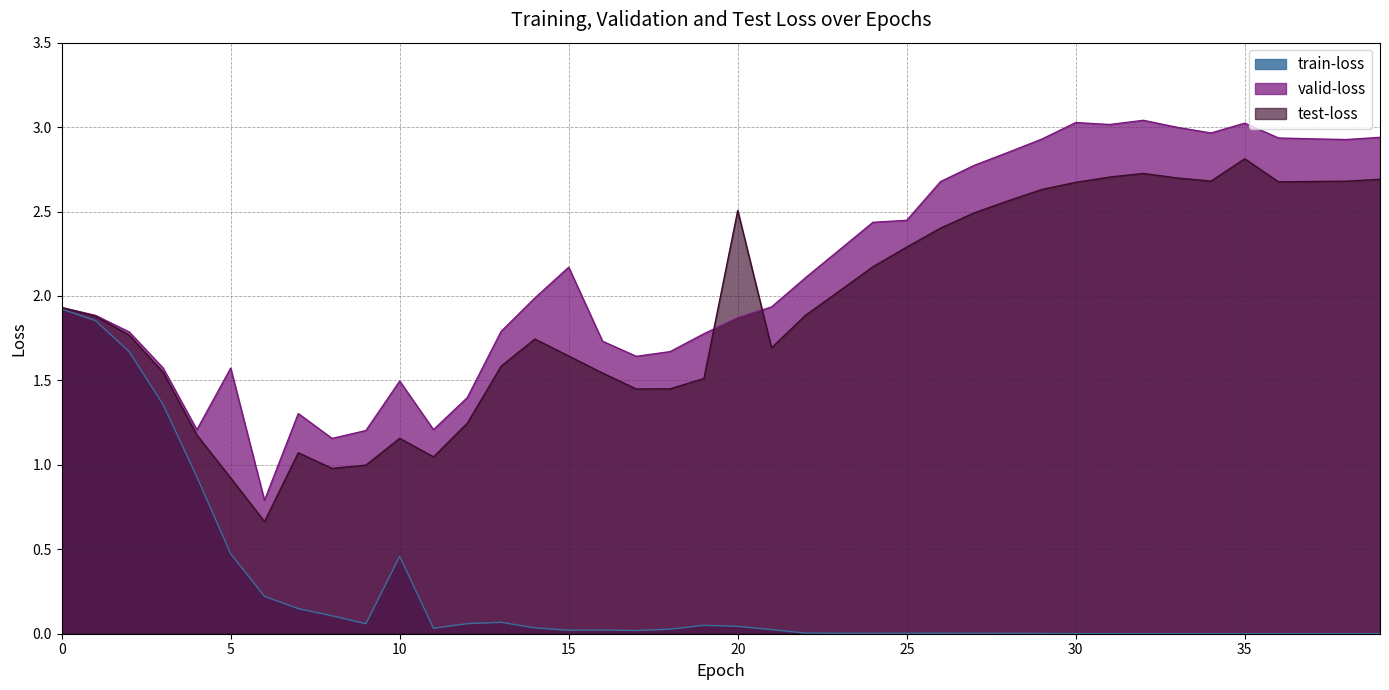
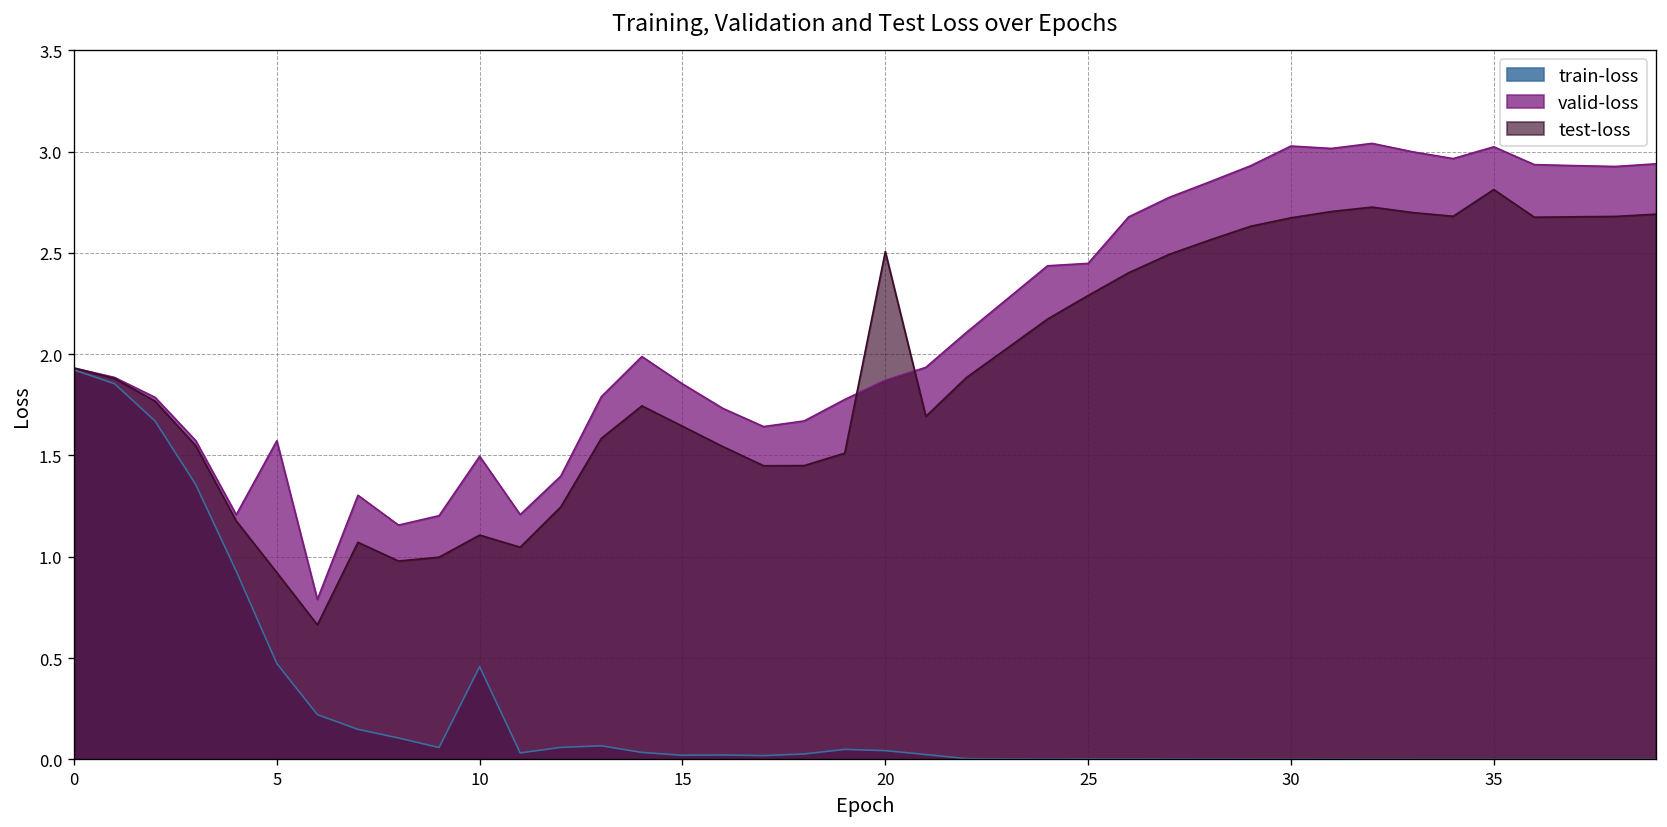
  {
    "train-loss": {
      "5": 0.47,
      "10": 0.46,
      "15": 0.02,
      "20": 0.04,
      "25": 0.00,
      "30": 0.00,
      "35": 0.00
    },
    "valid-loss": {
      "5": 1.57,
      "10": 1.50,
-     "15": 2.17,
+     "15": 1.85,
      "20": 1.87,
      "25": 2.45,
      "30": 3.03,
      "35": 3.02
    },
    "test-loss": {
      "5": 0.92,
-     "10": 1.16,
+     "10": 1.11,
      "15": 1.64,
      "20": 2.51,
      "25": 2.29,
      "30": 2.67,
      "35": 2.81
    }
  }
